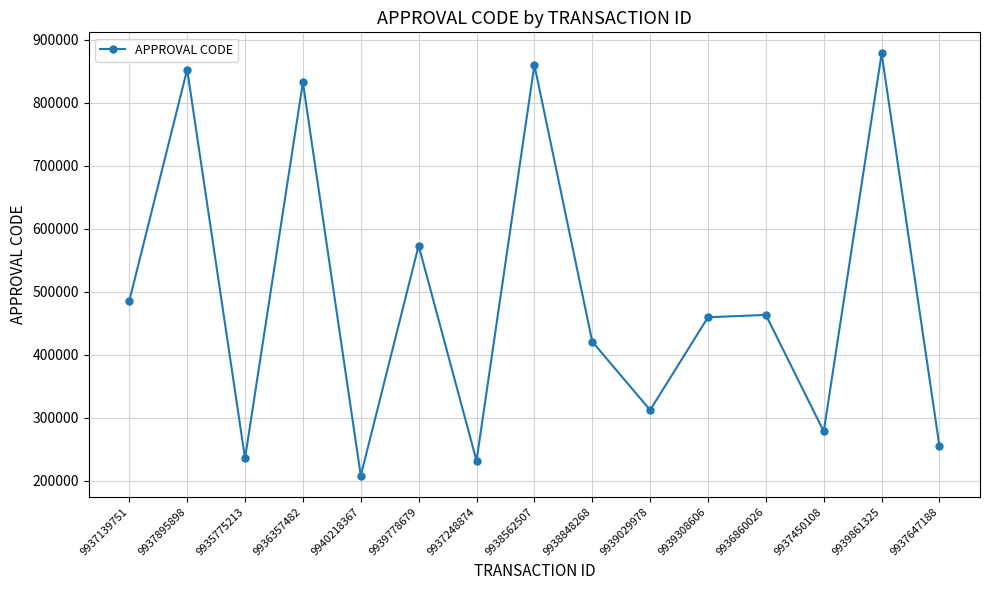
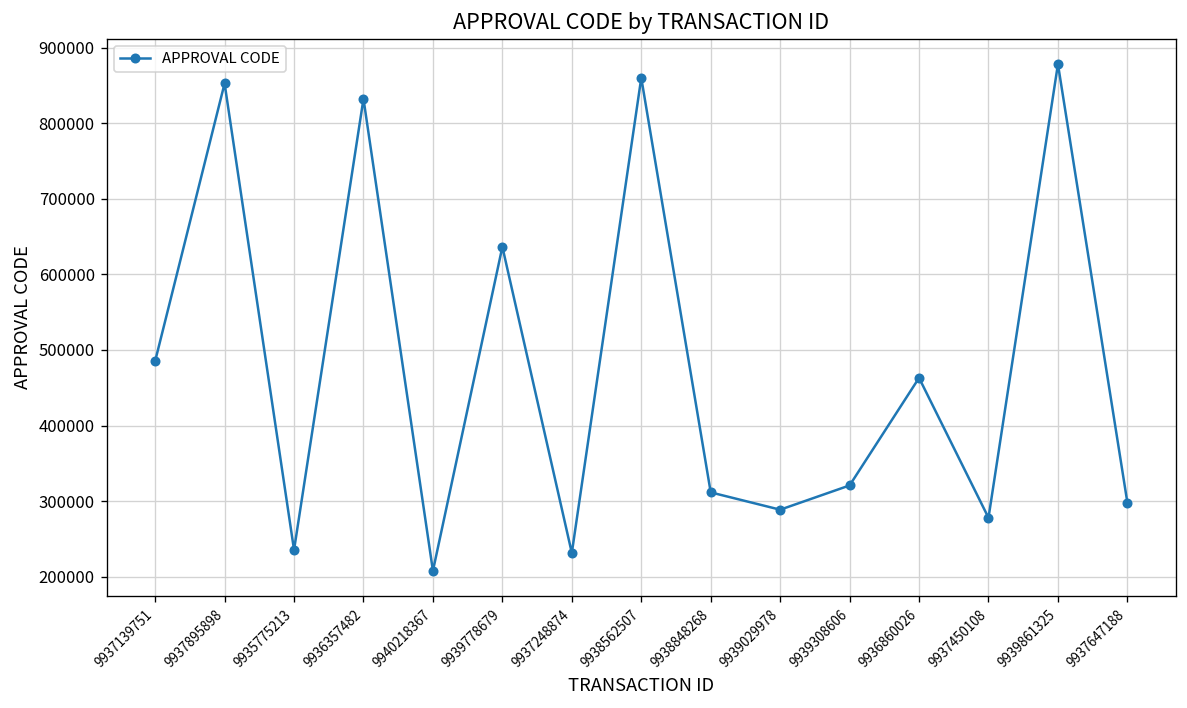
  {
    "9937139751": 490000,
    "9937895898": 850000,
    "9935775213": 240000,
    "9936357482": 830000,
    "9940218367": 210000,
-   "9939778679": 570000,
+   "9939778679": 640000,
    "9937248874": 230000,
    "9938562507": 860000,
-   "9938848268": 420000,
-   "9939029978": 310000,
-   "9939308606": 460000,
+   "9938848268": 310000,
+   "9939029978": 290000,
+   "9939308606": 320000,
    "9936860026": 460000,
    "9937450108": 280000,
    "9939861325": 880000,
-   "9937647188": 250000
+   "9937647188": 300000
  }
